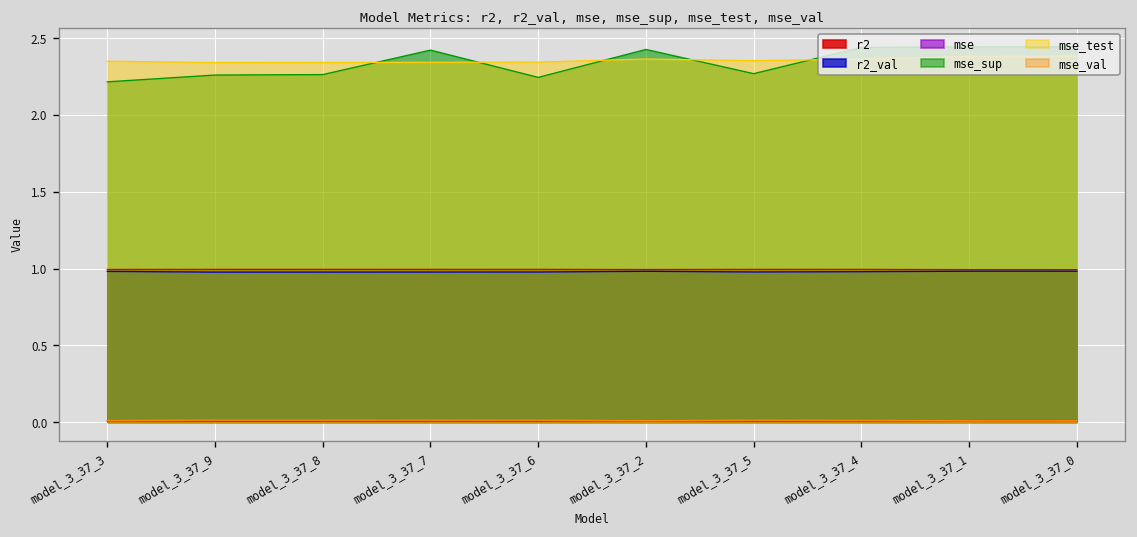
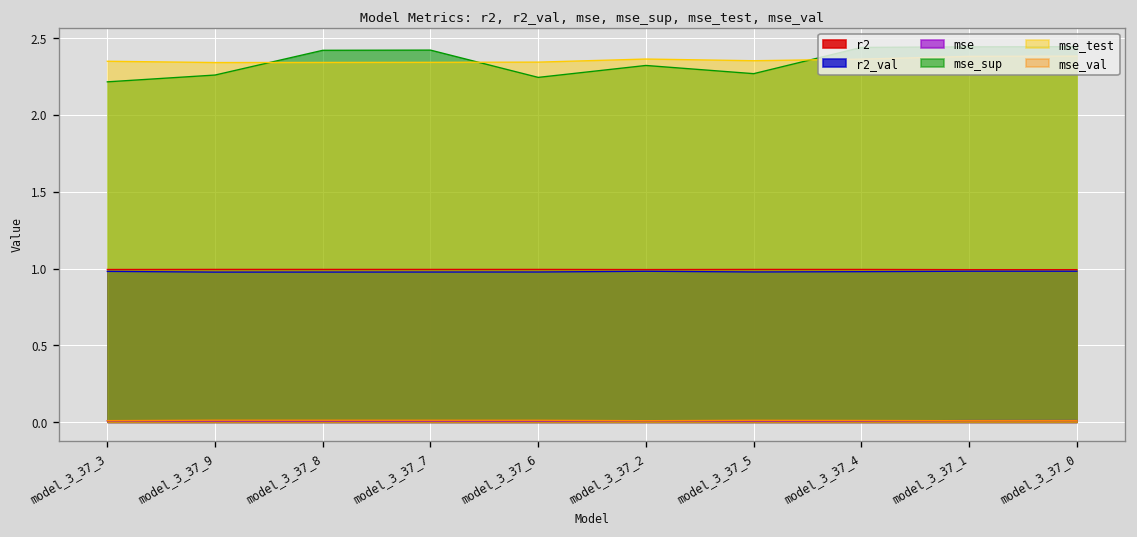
  {
    "mse_sup": {
      "model_3_37_3": 2.22,
      "model_3_37_9": 2.26,
-     "model_3_37_8": 2.26,
+     "model_3_37_8": 2.42,
      "model_3_37_7": 2.42,
      "model_3_37_6": 2.25,
-     "model_3_37_2": 2.43,
+     "model_3_37_2": 2.32,
      "model_3_37_5": 2.27
    }
  }
